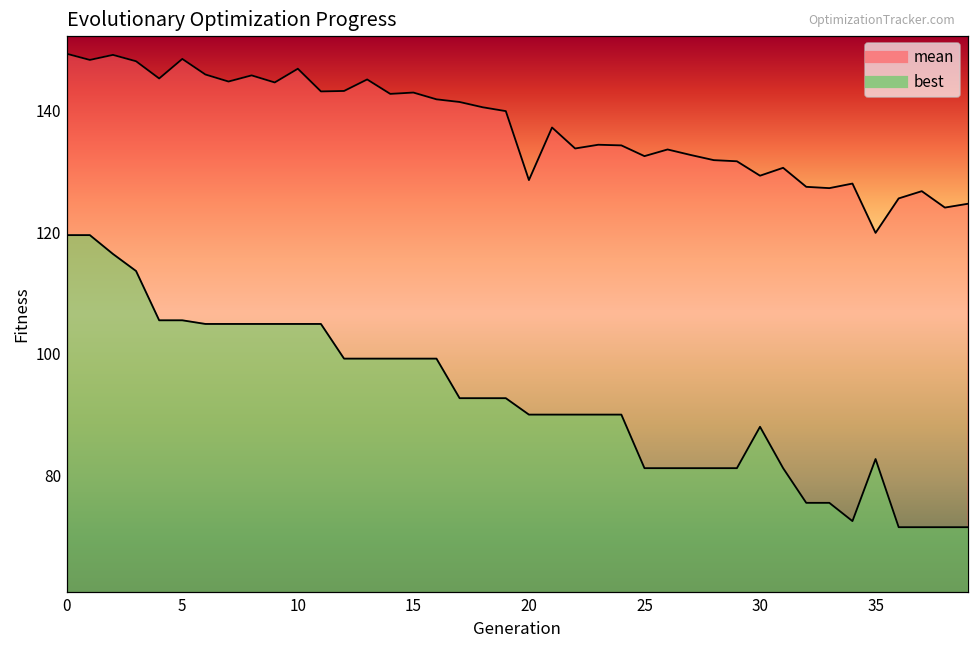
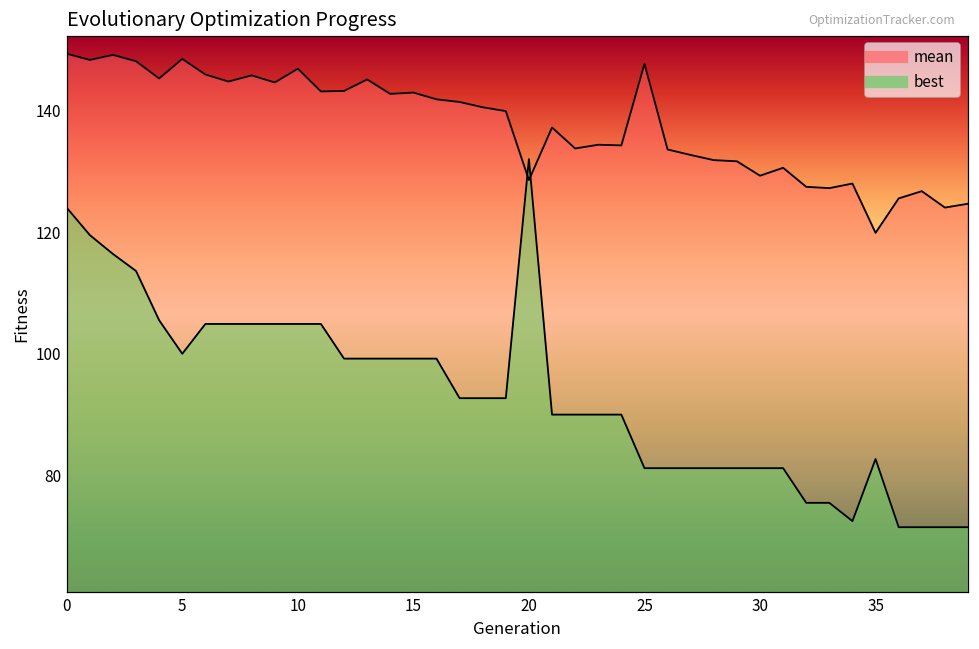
  {
    "mean": {
      "0": 149,
      "5": 148,
      "10": 147,
      "15": 143,
      "20": 129,
-     "25": 132,
+     "25": 148,
      "30": 129,
      "35": 120
    },
    "best": {
-     "0": 120,
-     "5": 106,
+     "0": 124,
+     "5": 100,
      "10": 105,
      "15": 99,
-     "20": 90,
+     "20": 132,
      "25": 81,
-     "30": 88,
+     "30": 81,
      "35": 83
    }
  }
